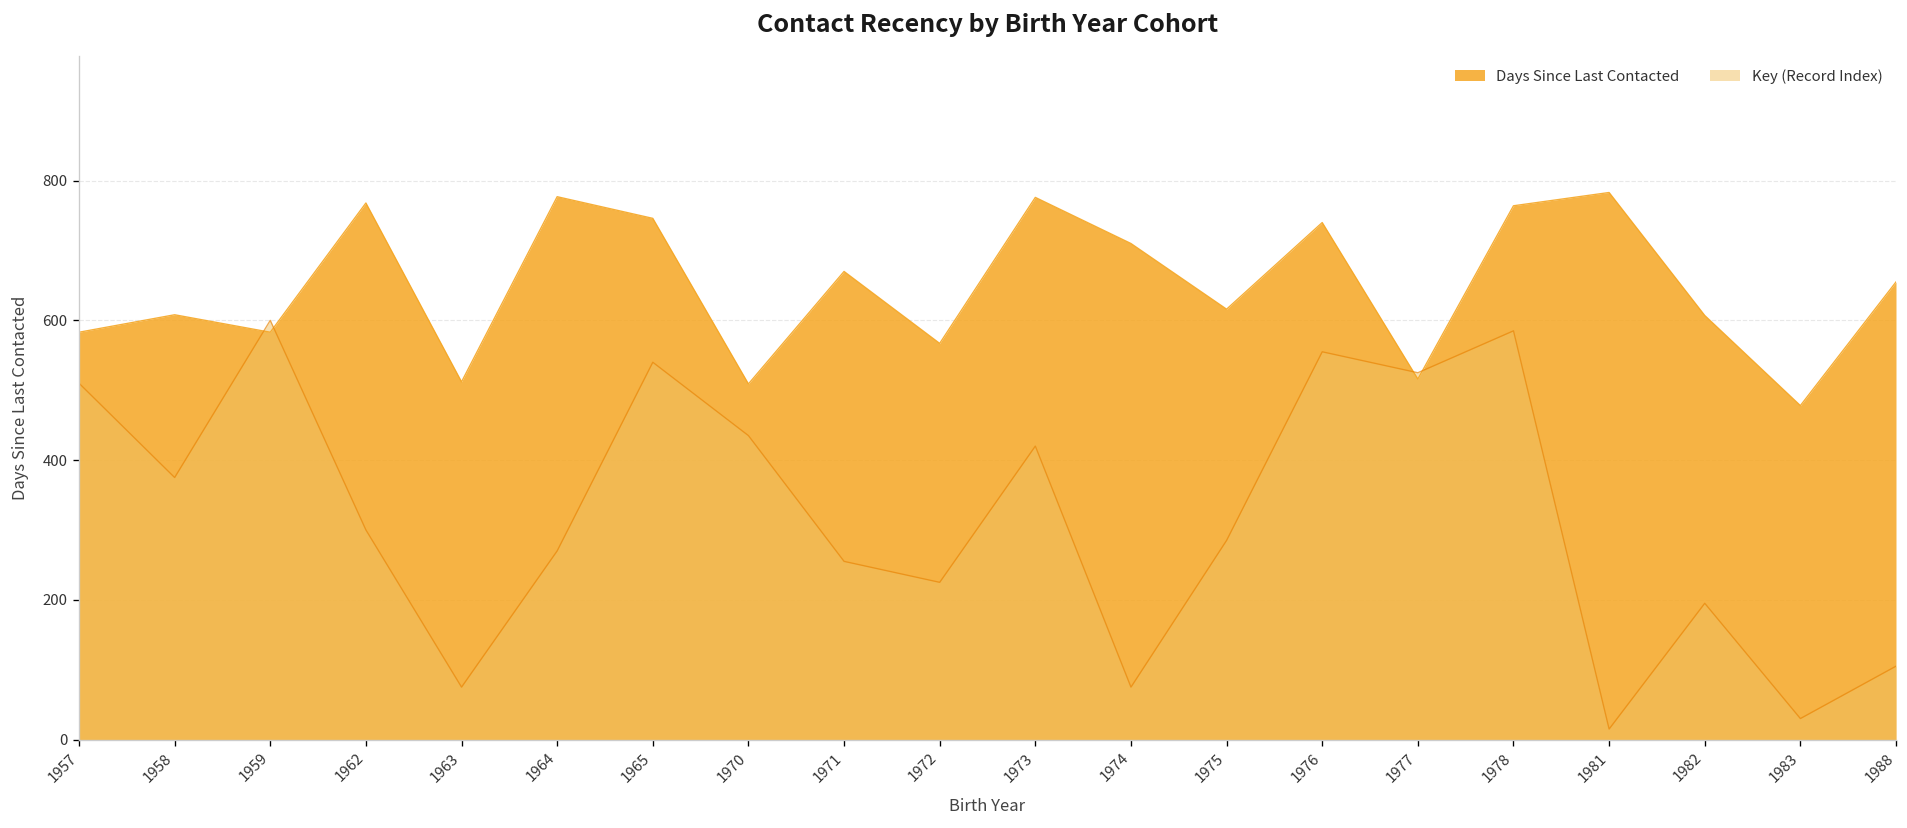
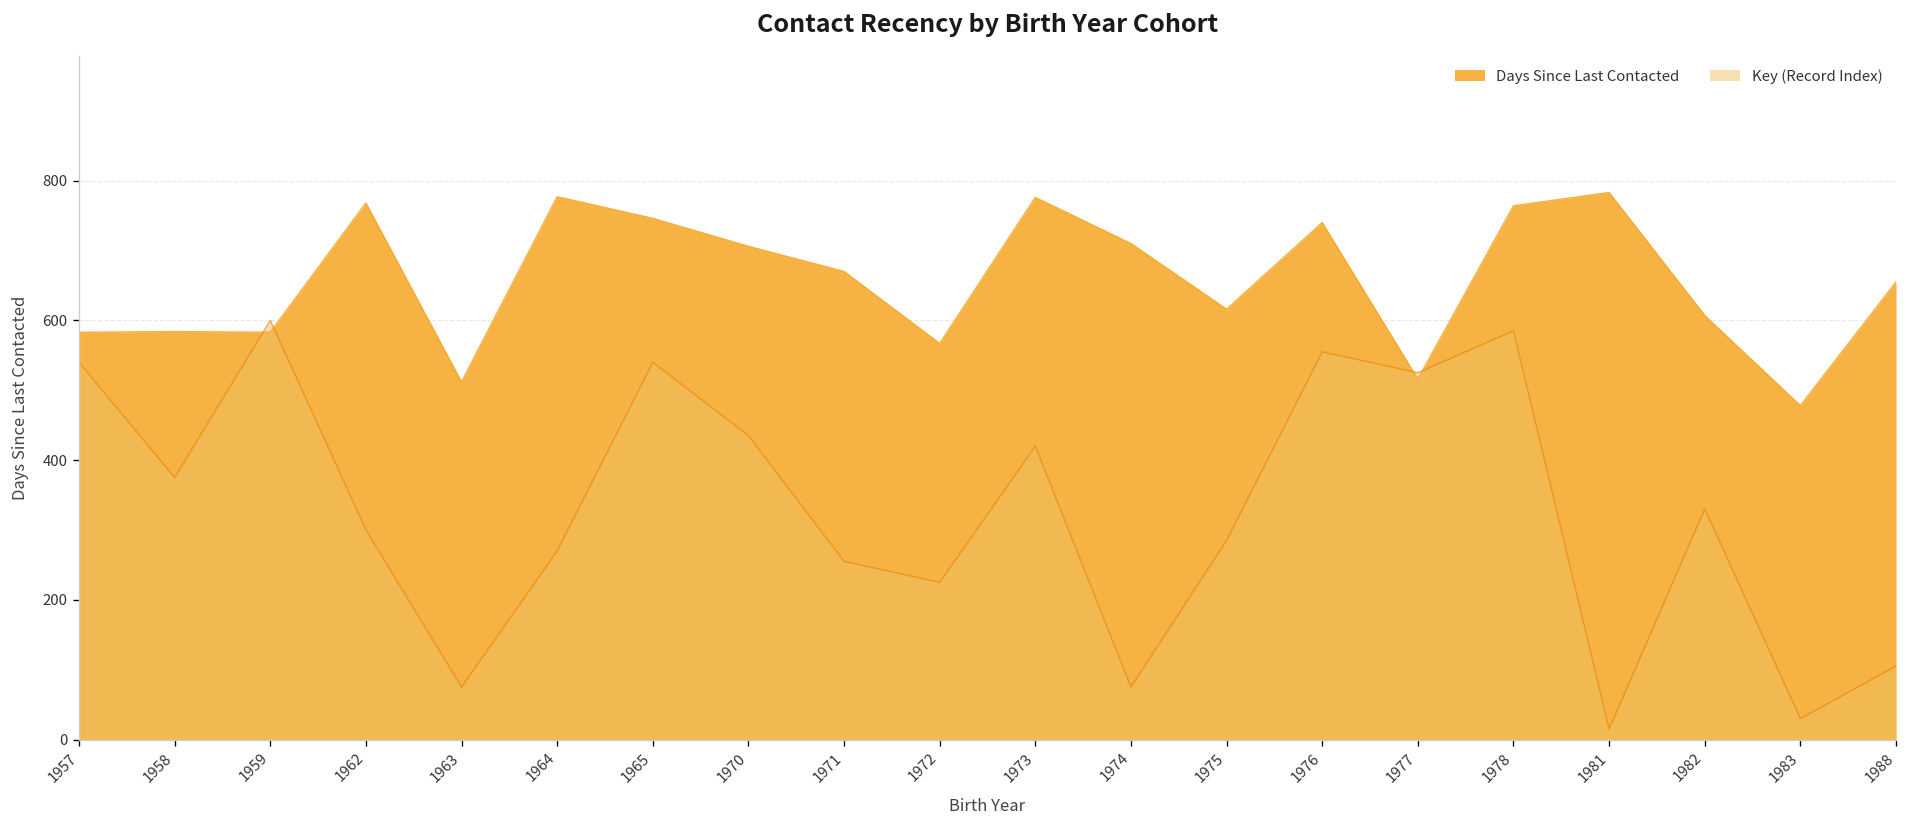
  {
    "Days Since Last Contacted": {
      "1957": 580,
-     "1958": 610,
+     "1958": 580,
      "1959": 580,
      "1962": 770,
      "1963": 510,
      "1964": 780,
      "1965": 750,
-     "1970": 510,
+     "1970": 710,
      "1971": 670,
      "1972": 570,
      "1973": 780,
      "1974": 710,
      "1975": 620,
      "1976": 740,
      "1977": 520,
      "1978": 760,
      "1981": 780,
      "1982": 610,
      "1983": 480,
      "1988": 660
    },
    "Key (Record Index)": {
-     "1957": 510,
+     "1957": 540,
      "1958": 380,
      "1959": 600,
      "1962": 300,
      "1963": 80,
      "1964": 270,
      "1965": 540,
      "1970": 440,
      "1971": 260,
      "1972": 230,
      "1973": 420,
      "1974": 80,
      "1975": 290,
      "1976": 560,
      "1977": 530,
      "1978": 590,
      "1981": 20,
-     "1982": 200,
+     "1982": 330,
      "1983": 30,
      "1988": 110
    }
  }
